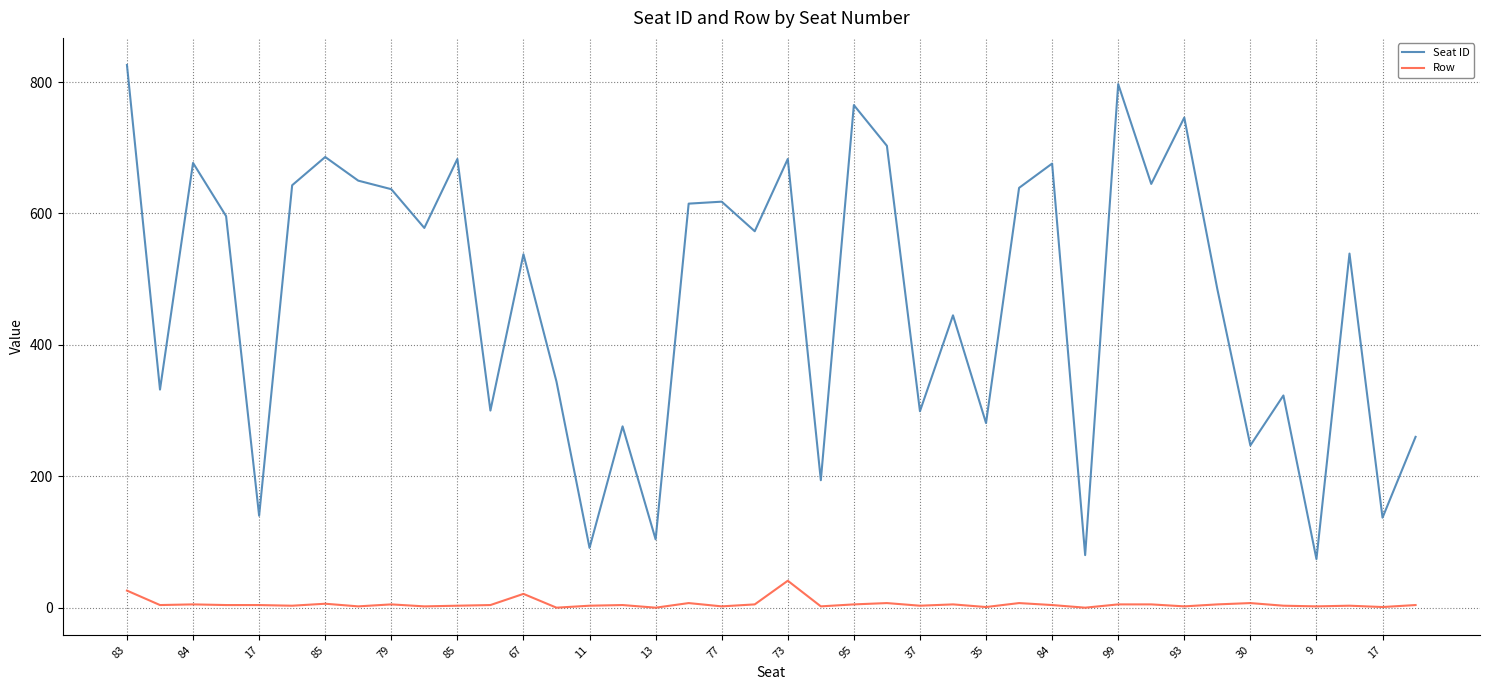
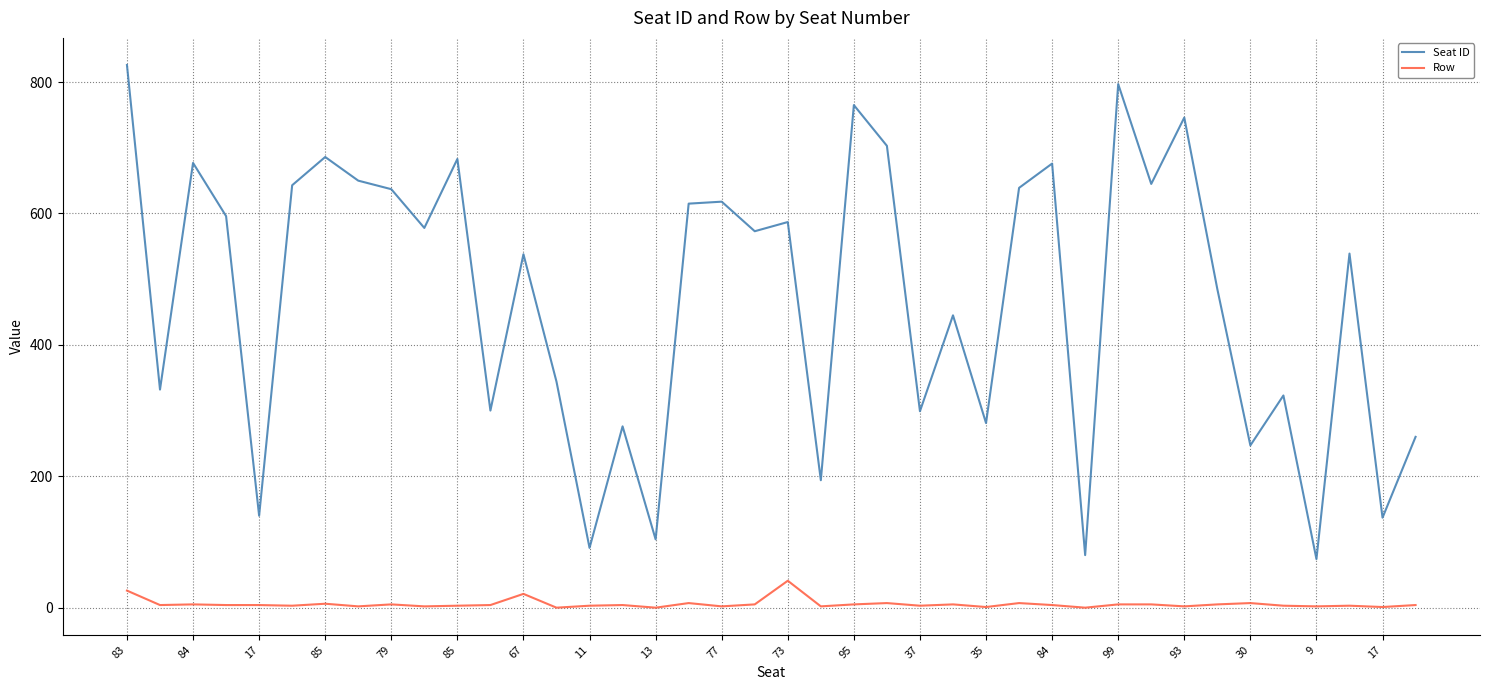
  {
    "Seat ID": {
      "83": 830,
      "79": 640,
      "67": 540,
      "77": 620,
-     "73": 680,
+     "73": 590,
      "95": 770,
      "99": 800,
      "93": 750,
      "30": 250
    },
    "Row": {
      "83": 30,
      "79": 10,
      "67": 20,
      "77": 0,
      "73": 40,
      "95": 10,
      "99": 10,
      "93": 0,
      "30": 10
    }
  }
